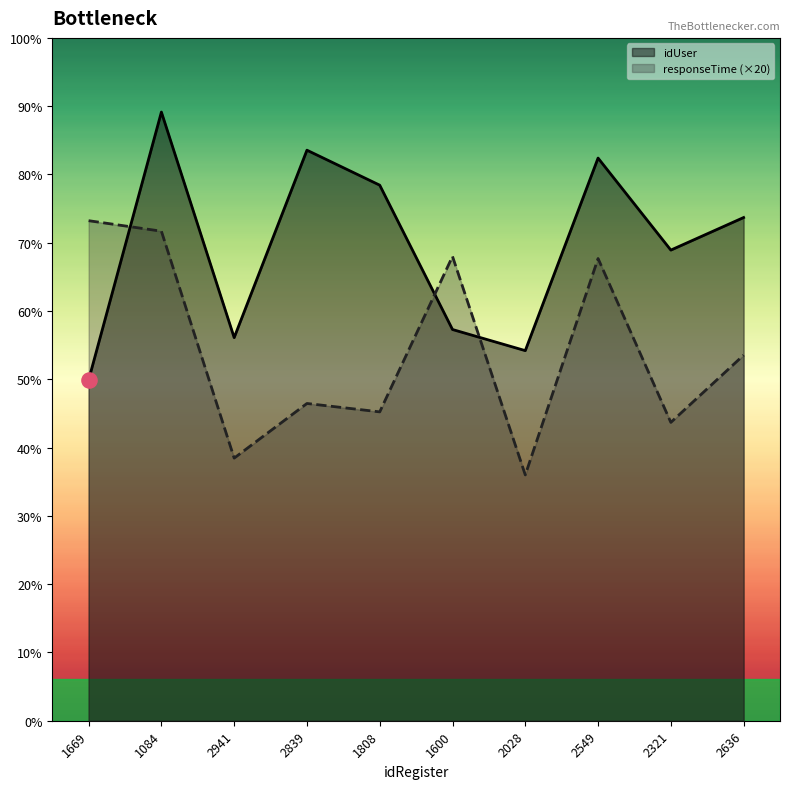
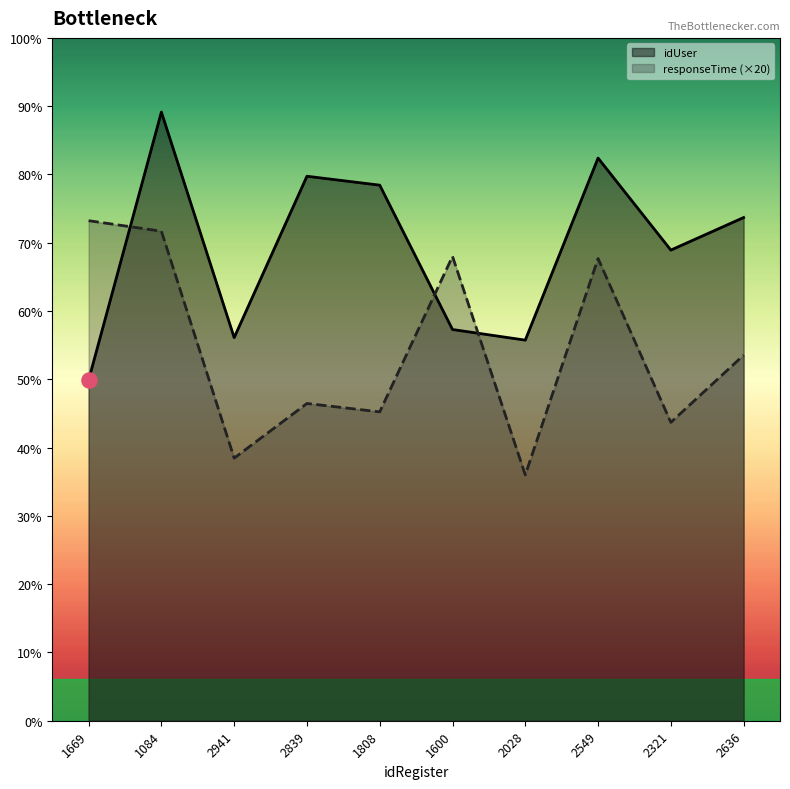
  {
    "idUser": {
      "1084": "89%",
      "2941": "56%",
-     "2839": "84%",
+     "2839": "80%",
      "1808": "78%",
      "1600": "57%",
-     "2028": "54%",
+     "2028": "56%",
      "2549": "82%",
      "2321": "69%",
      "2636": "74%"
    },
    "responseTime (×20)": {
      "1669": "73%",
      "1084": "72%",
      "2941": "38%",
      "2839": "46%",
      "1808": "45%",
      "1600": "68%",
      "2028": "36%",
      "2549": "68%",
      "2321": "44%",
      "2636": "54%"
    }
  }
